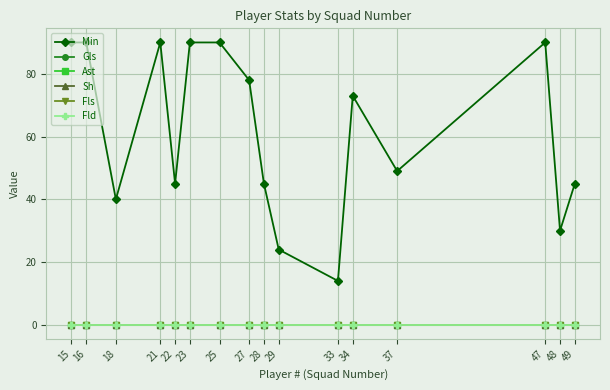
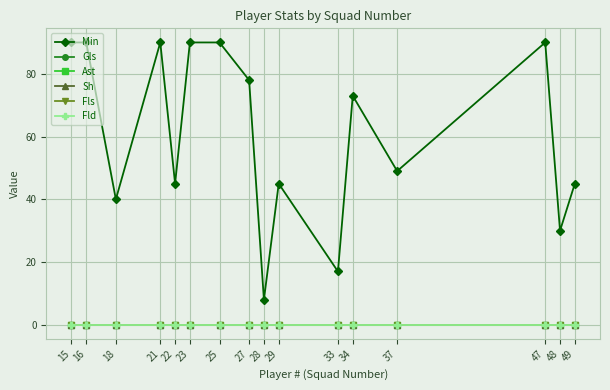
  {
    "Min": {
      "18": 40,
      "21": 90,
      "22": 45,
      "23": 90,
      "25": 90,
      "27": 78,
-     "28": 45,
-     "29": 24,
-     "33": 14,
+     "28": 8,
+     "29": 45,
+     "33": 17,
      "34": 73,
      "37": 49,
      "47": 90,
      "48": 30,
      "49": 45
    },
    "Fld": {
      "15": 0,
      "16": 0,
      "18": 0,
      "21": 0,
      "22": 0,
      "23": 0,
      "25": 0,
      "27": 0,
      "28": 0,
      "29": 0,
      "33": 0,
      "34": 0,
      "37": 0,
      "47": 0,
      "48": 0,
      "49": 0
    }
  }
